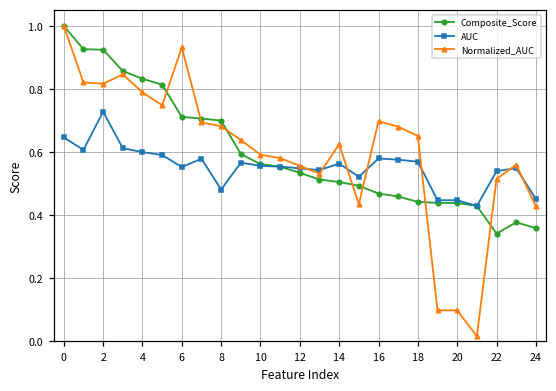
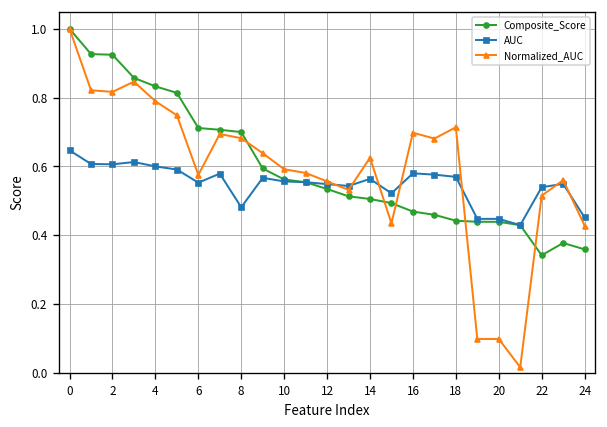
  {
    "Composite_Score": {
      "2": 0.92,
      "4": 0.83,
      "6": 0.71,
      "8": 0.70,
      "12": 0.53,
      "14": 0.51,
      "16": 0.47,
      "18": 0.44,
      "22": 0.34,
      "24": 0.36
    },
    "AUC": {
      "0": 0.65,
-     "2": 0.73,
+     "2": 0.61,
      "4": 0.60,
      "6": 0.55,
      "8": 0.48,
      "14": 0.56,
      "16": 0.58,
      "18": 0.57,
      "22": 0.54,
      "24": 0.45
    },
    "Normalized_AUC": {
      "2": 0.82,
      "4": 0.79,
-     "6": 0.93,
+     "6": 0.58,
      "8": 0.68,
      "10": 0.59,
      "14": 0.63,
      "16": 0.70,
-     "18": 0.65,
+     "18": 0.71,
      "20": 0.10,
      "22": 0.51,
      "24": 0.43
    }
  }
